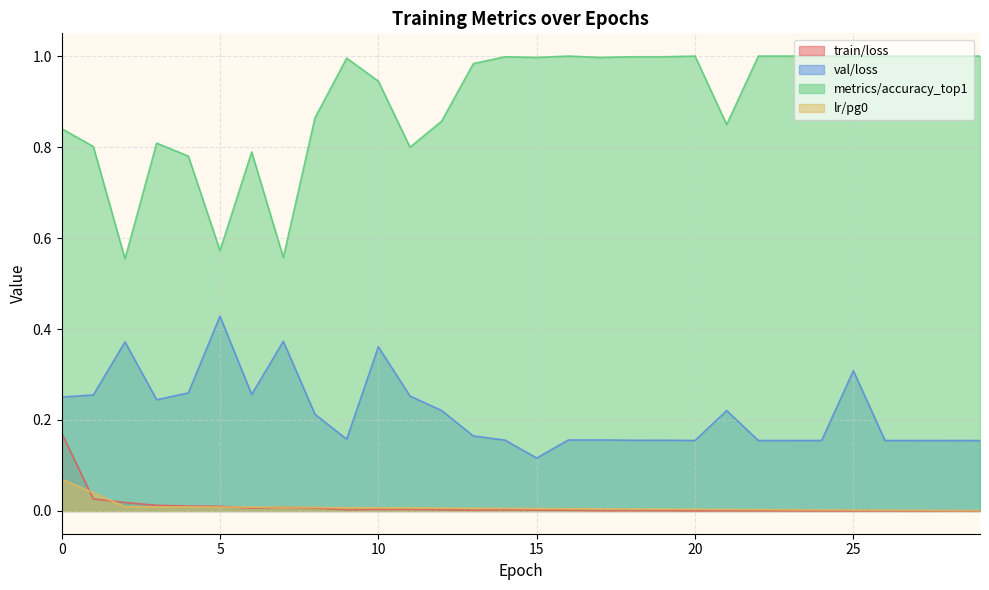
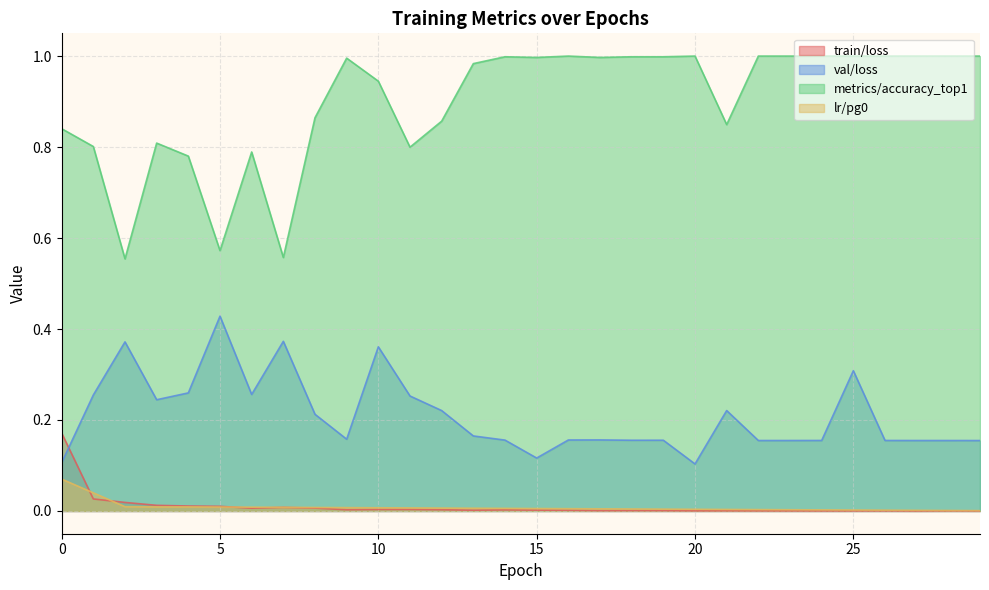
  {
    "train/loss": {
      "0": 0.17
    },
    "val/loss": {
-     "0": 0.25,
+     "0": 0.11,
      "5": 0.43,
      "10": 0.36,
      "15": 0.12,
-     "20": 0.16,
+     "20": 0.10,
      "25": 0.31
    },
    "metrics/accuracy_top1": {
      "0": 0.84,
      "5": 0.57,
      "10": 0.94,
      "15": 1.00,
      "20": 1.00
    },
    "lr/pg0": {
      "0": 0.07
    }
  }
